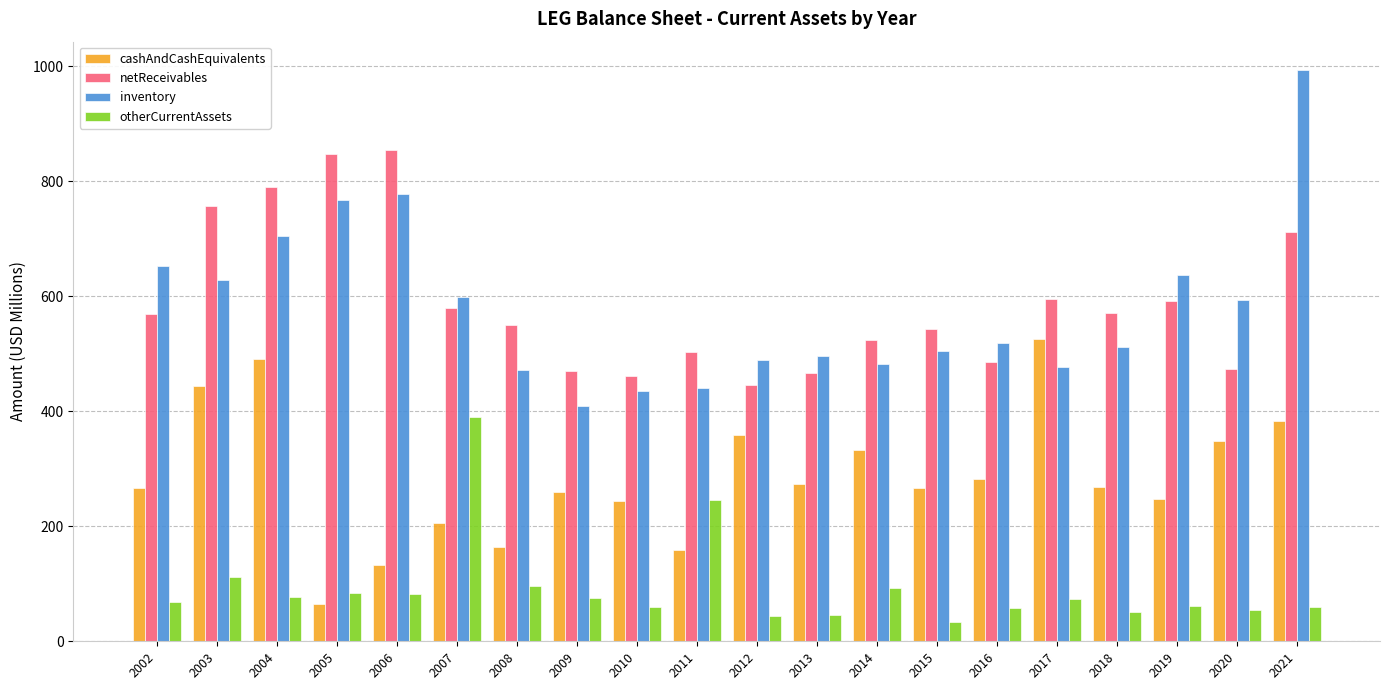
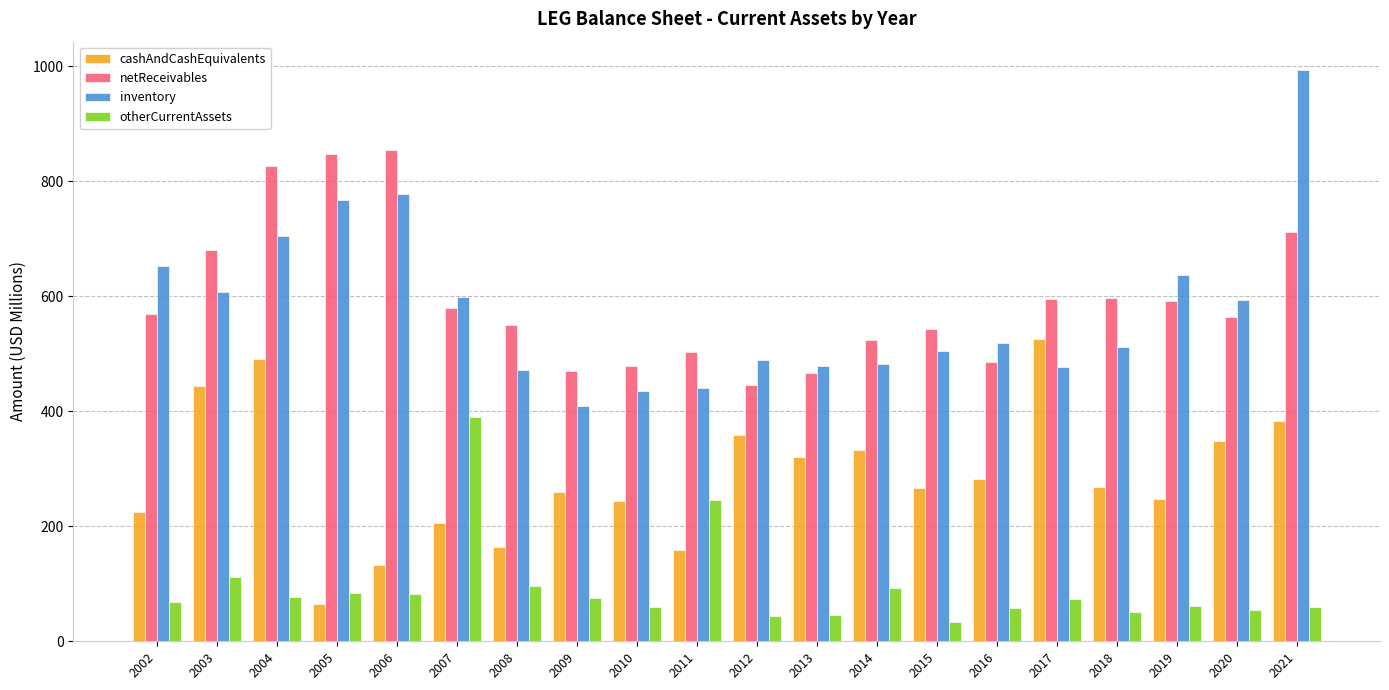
  {
    "cashAndCashEquivalents": {
-     "2002": 270,
+     "2002": 230,
      "2003": 440,
      "2004": 490,
      "2005": 60,
      "2006": 130,
      "2007": 210,
      "2008": 160,
      "2009": 260,
      "2010": 240,
      "2011": 160,
      "2012": 360,
-     "2013": 270,
+     "2013": 320,
      "2014": 330,
      "2015": 270,
      "2016": 280,
      "2017": 530,
      "2018": 270,
      "2019": 250,
      "2020": 350,
      "2021": 380
    },
    "netReceivables": {
      "2002": 570,
-     "2003": 760,
-     "2004": 790,
+     "2003": 680,
+     "2004": 830,
      "2005": 850,
      "2006": 850,
      "2007": 580,
      "2008": 550,
      "2009": 470,
-     "2010": 460,
+     "2010": 480,
      "2011": 500,
      "2012": 450,
      "2013": 470,
      "2014": 520,
      "2015": 540,
      "2016": 490,
      "2017": 600,
-     "2018": 570,
+     "2018": 600,
      "2019": 590,
-     "2020": 470,
+     "2020": 560,
      "2021": 710
    },
    "inventory": {
      "2002": 650,
-     "2003": 630,
+     "2003": 610,
      "2004": 710,
      "2005": 770,
      "2006": 780,
      "2007": 600,
      "2008": 470,
      "2009": 410,
      "2010": 440,
      "2011": 440,
      "2012": 490,
-     "2013": 500,
+     "2013": 480,
      "2014": 480,
      "2015": 500,
      "2016": 520,
      "2017": 480,
      "2018": 510,
      "2019": 640,
      "2020": 590,
      "2021": 990
    },
    "otherCurrentAssets": {
      "2002": 70,
      "2003": 110,
      "2004": 80,
      "2005": 80,
      "2006": 80,
      "2007": 390,
      "2008": 100,
      "2009": 70,
      "2010": 60,
      "2011": 250,
      "2012": 40,
      "2013": 50,
      "2014": 90,
      "2015": 30,
      "2016": 60,
      "2017": 70,
      "2018": 50,
      "2019": 60,
      "2020": 50,
      "2021": 60
    }
  }
